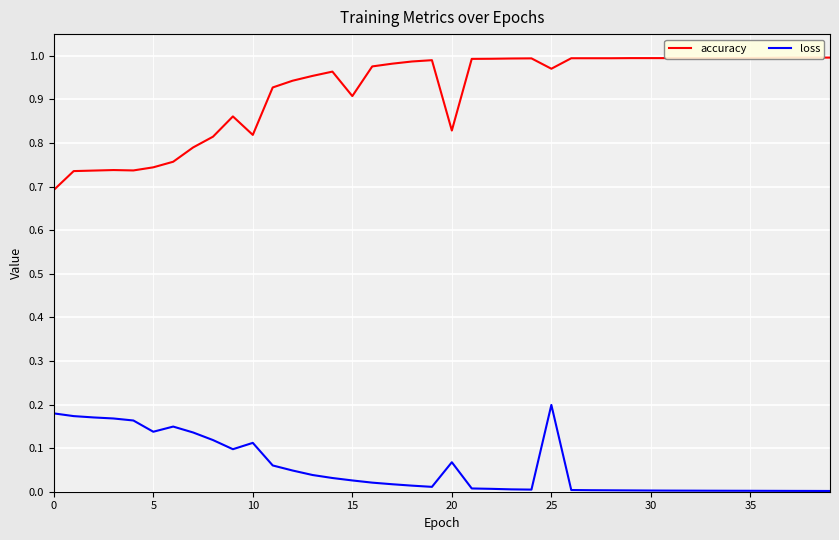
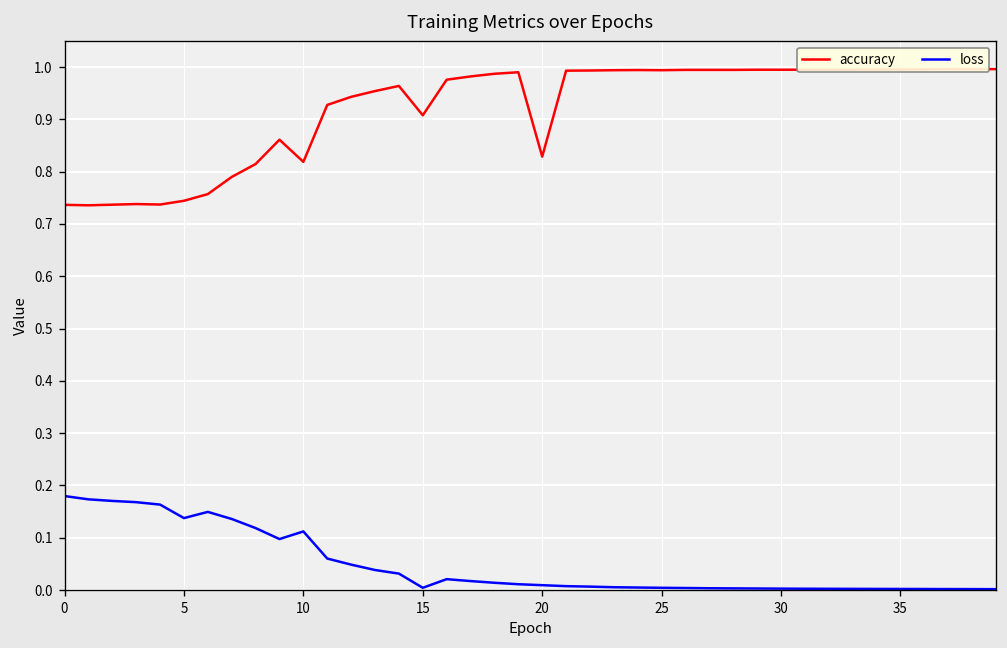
  {
    "accuracy": {
-     "0": 0.69,
+     "0": 0.74,
      "5": 0.74,
      "10": 0.82,
      "15": 0.91,
      "20": 0.83,
-     "25": 0.97,
+     "25": 0.99,
      "30": 0.99
    },
    "loss": {
      "0": 0.18,
      "5": 0.14,
      "10": 0.11,
-     "15": 0.03,
-     "20": 0.07,
-     "25": 0.20,
+     "15": 0.00,
+     "20": 0.01,
+     "25": 0.00,
      "30": 0.00,
      "35": 0.00
    }
  }
